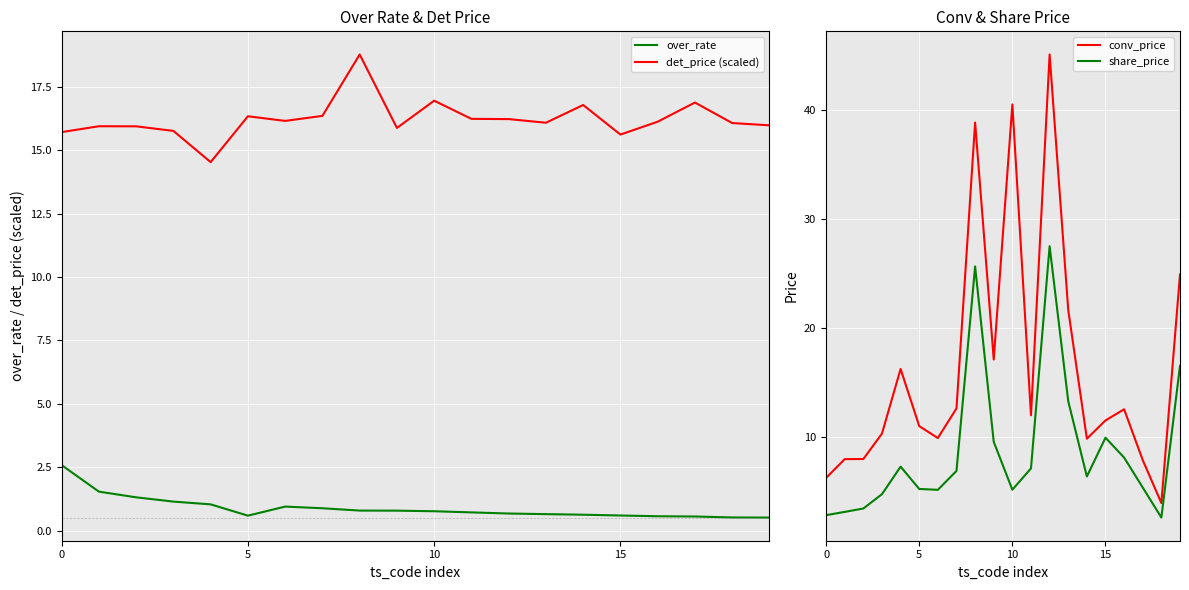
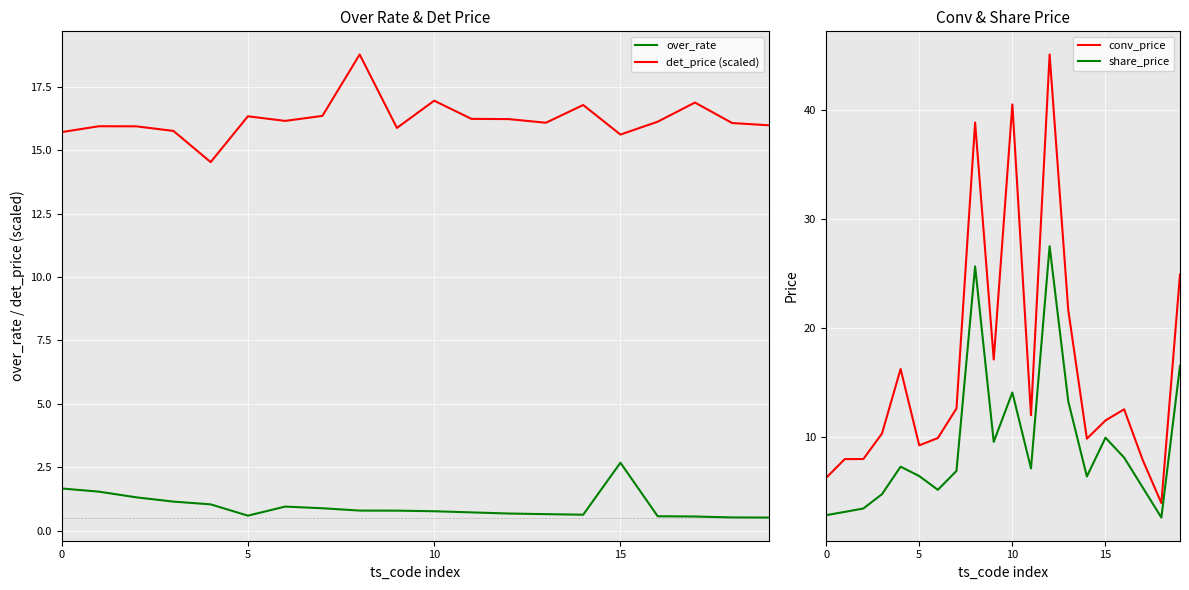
  {
    "Over Rate & Det Price": {
      "over_rate": {
-       "0": 2.6,
+       "0": 1.7,
        "5": 0.6,
        "10": 0.8,
-       "15": 0.6
+       "15": 2.7
      },
      "det_price (scaled)": {
        "0": 15.7,
        "5": 16.3,
        "10": 16.9,
        "15": 15.6
      }
    },
    "Conv & Share Price": {
      "conv_price": {
        "0": 6.3,
-       "5": 11.0,
+       "5": 9.3,
        "10": 40.5,
        "15": 11.5
      },
      "share_price": {
        "0": 2.9,
-       "5": 5.3,
-       "10": 5.2,
+       "5": 6.5,
+       "10": 14.1,
        "15": 10.0
      }
    }
  }
